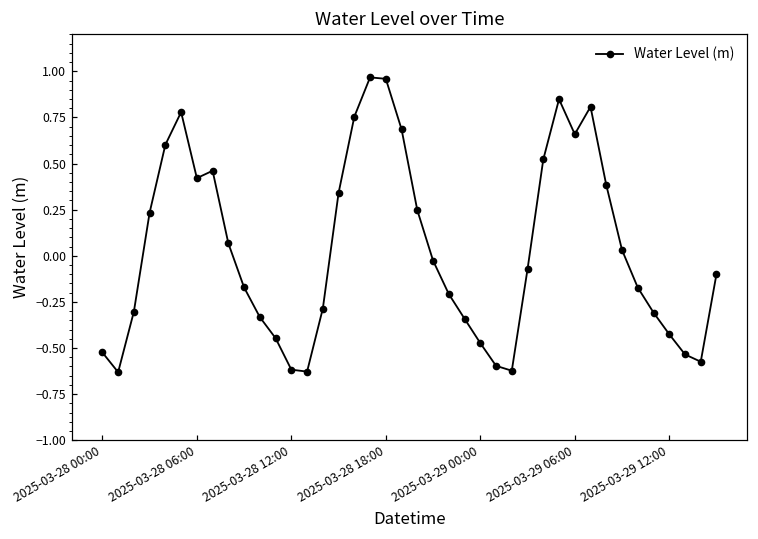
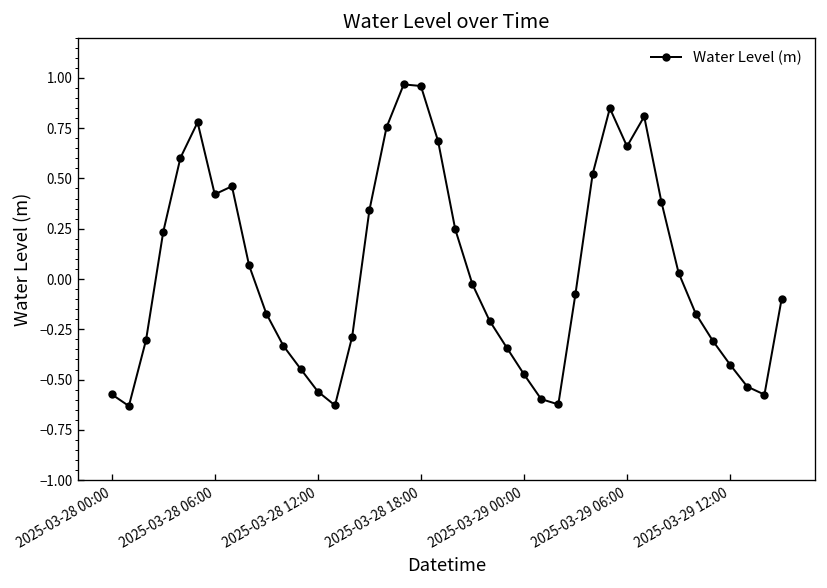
  {
-   "2025-03-28 00:00": -0.52,
+   "2025-03-28 00:00": -0.57,
    "2025-03-28 06:00": 0.42,
-   "2025-03-28 12:00": -0.62,
+   "2025-03-28 12:00": -0.56,
    "2025-03-28 18:00": 0.96,
    "2025-03-29 00:00": -0.47,
    "2025-03-29 06:00": 0.66,
    "2025-03-29 12:00": -0.43
  }
